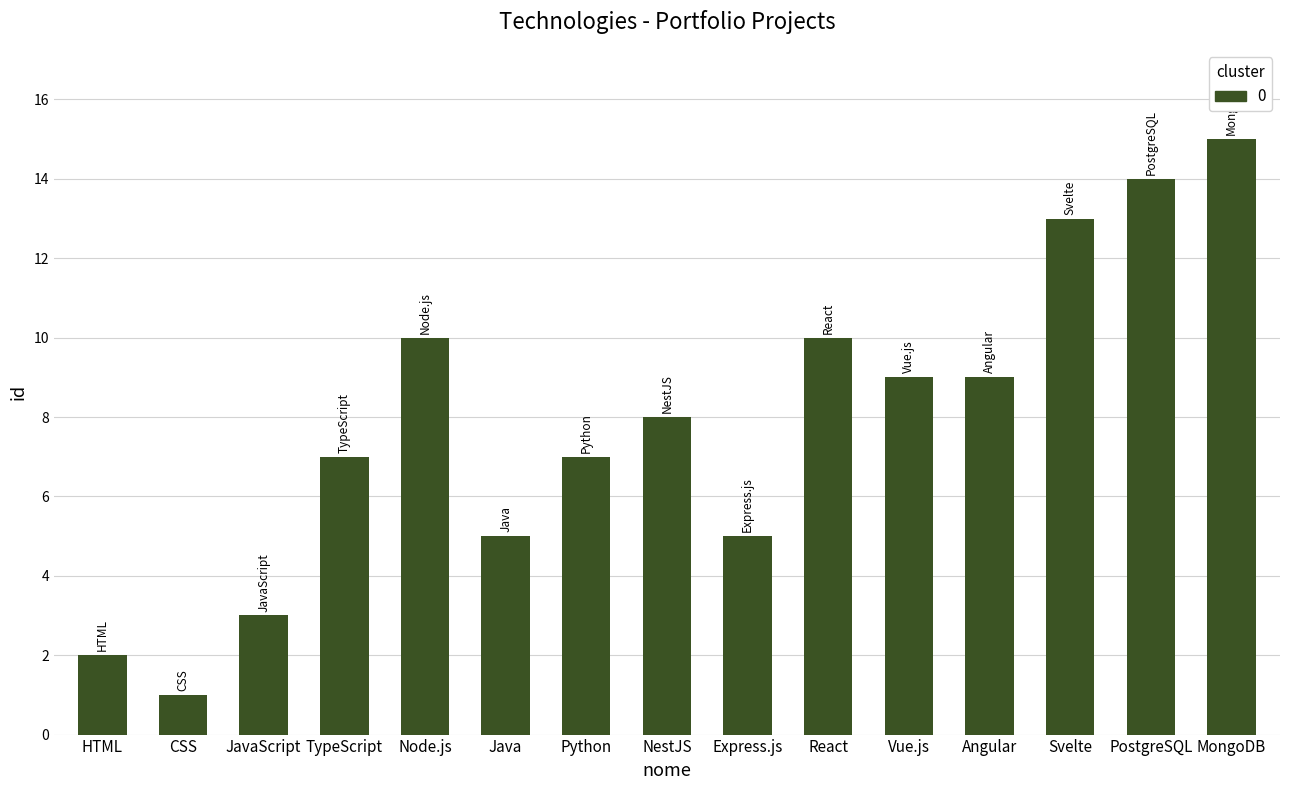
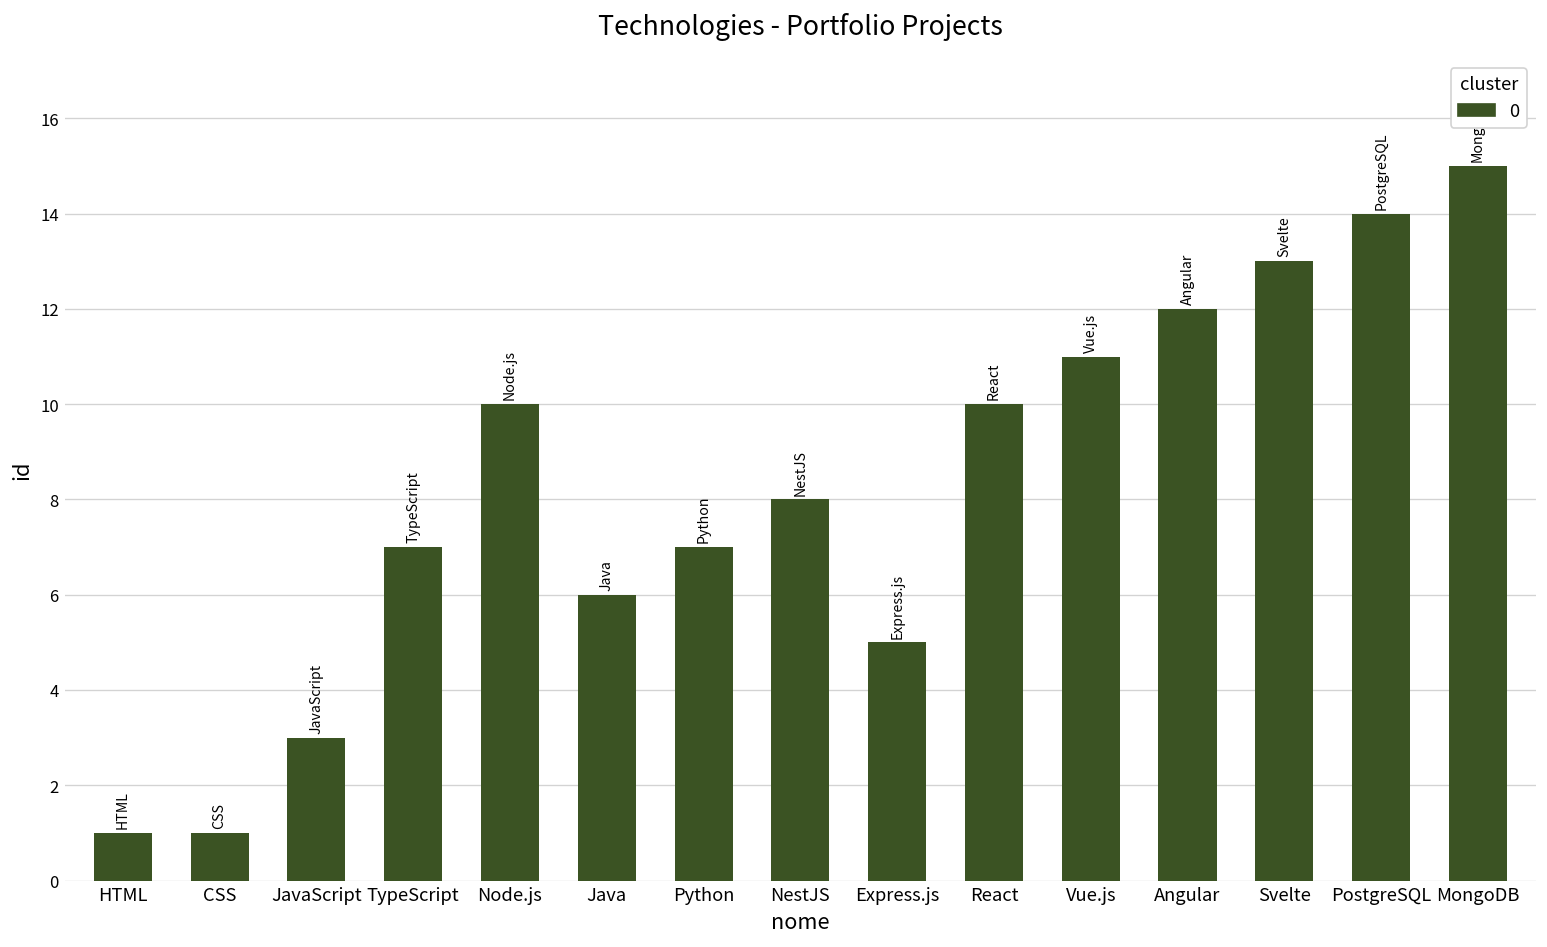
  {
-   "HTML": 2,
+   "HTML": 1,
    "CSS": 1,
    "JavaScript": 3,
    "TypeScript": 7,
    "Node.js": 10,
-   "Java": 5,
+   "Java": 6,
    "Python": 7,
    "NestJS": 8,
    "Express.js": 5,
    "React": 10,
-   "Vue.js": 9,
-   "Angular": 9,
+   "Vue.js": 11,
+   "Angular": 12,
    "Svelte": 13,
    "PostgreSQL": 14,
    "MongoDB": 15
  }
